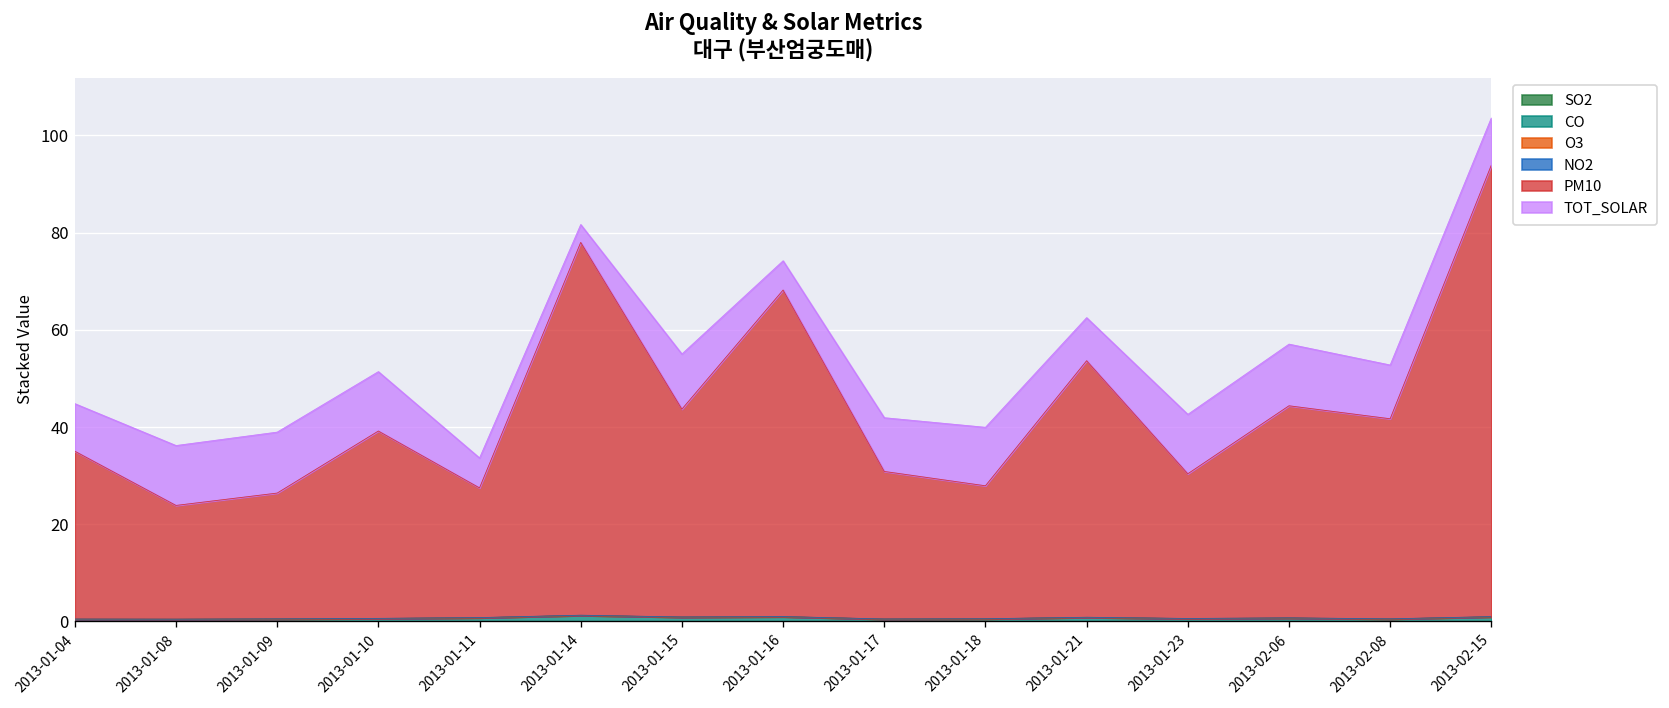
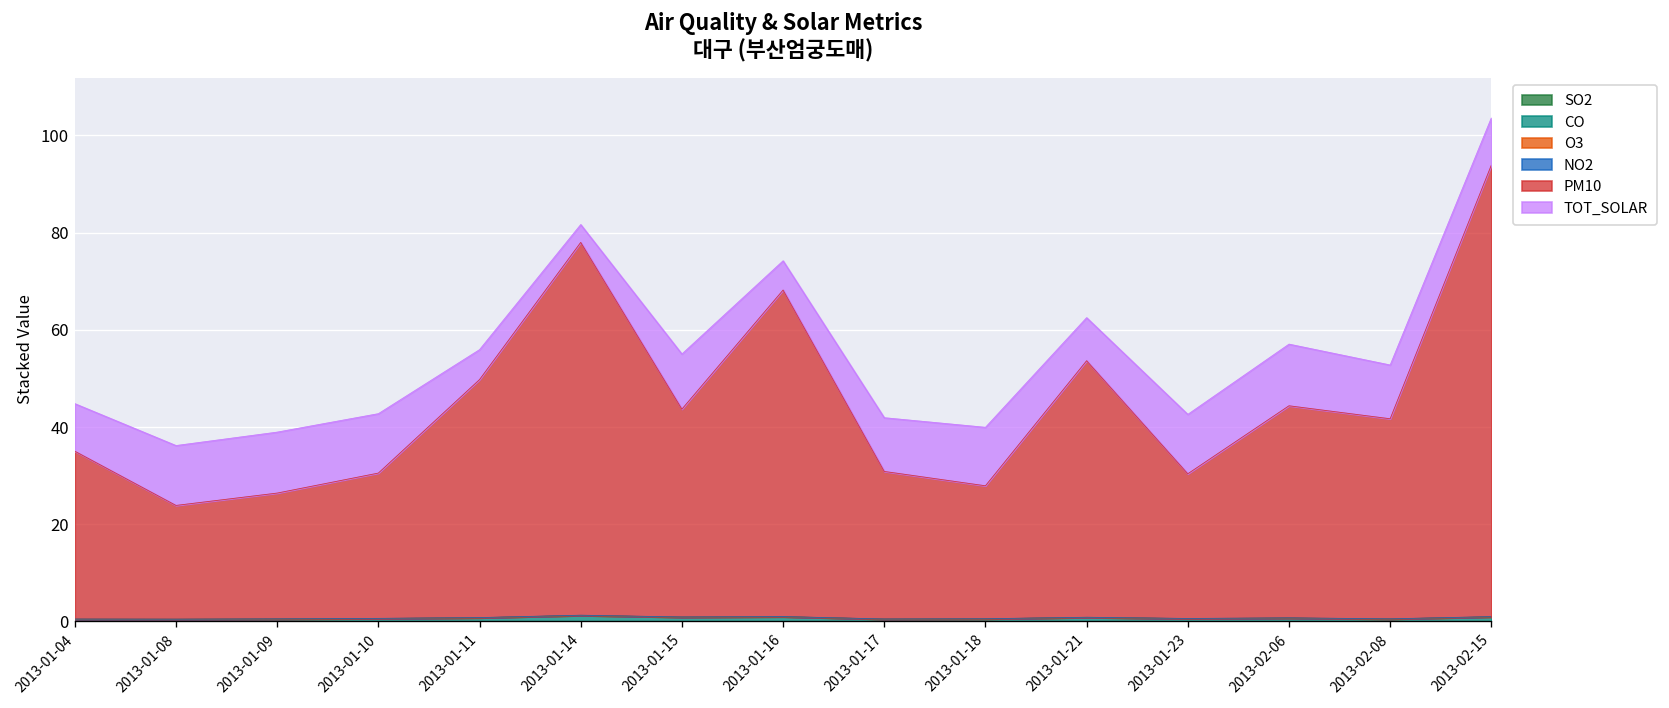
  {
    "SO2": {
      "2013-01-11": 0,
      "2013-01-14": 0,
      "2013-01-15": 0,
      "2013-01-16": 0,
      "2013-01-21": 0,
      "2013-02-06": 0,
      "2013-02-15": 0
    },
    "PM10": {
      "2013-01-04": 35,
      "2013-01-08": 23,
      "2013-01-09": 26,
-     "2013-01-10": 39,
-     "2013-01-11": 27,
+     "2013-01-10": 30,
+     "2013-01-11": 49,
      "2013-01-14": 77,
      "2013-01-15": 43,
      "2013-01-16": 67,
      "2013-01-17": 30,
      "2013-01-18": 27,
      "2013-01-21": 53,
      "2013-01-23": 30,
      "2013-02-06": 44,
      "2013-02-08": 41,
      "2013-02-15": 93
    },
    "TOT_SOLAR": {
      "2013-01-04": 10,
      "2013-01-08": 12,
      "2013-01-09": 13,
      "2013-01-10": 12,
      "2013-01-11": 6,
      "2013-01-14": 4,
      "2013-01-15": 11,
      "2013-01-16": 6,
      "2013-01-17": 11,
      "2013-01-18": 12,
      "2013-01-21": 9,
      "2013-01-23": 12,
      "2013-02-06": 13,
      "2013-02-08": 11,
      "2013-02-15": 10
    }
  }
